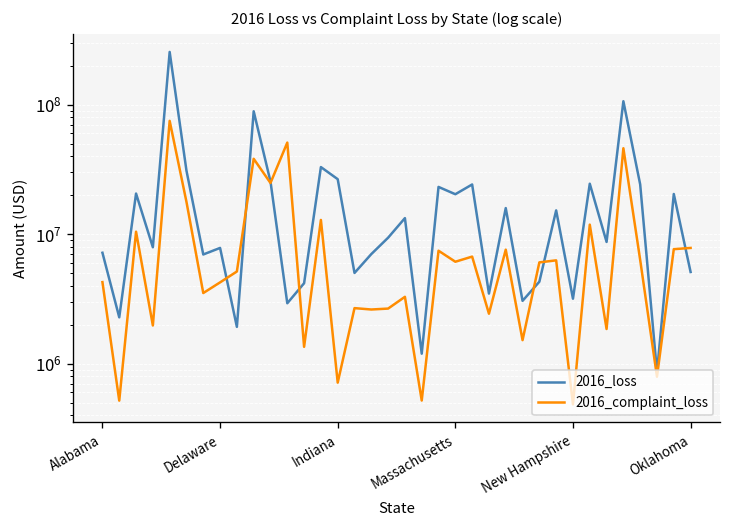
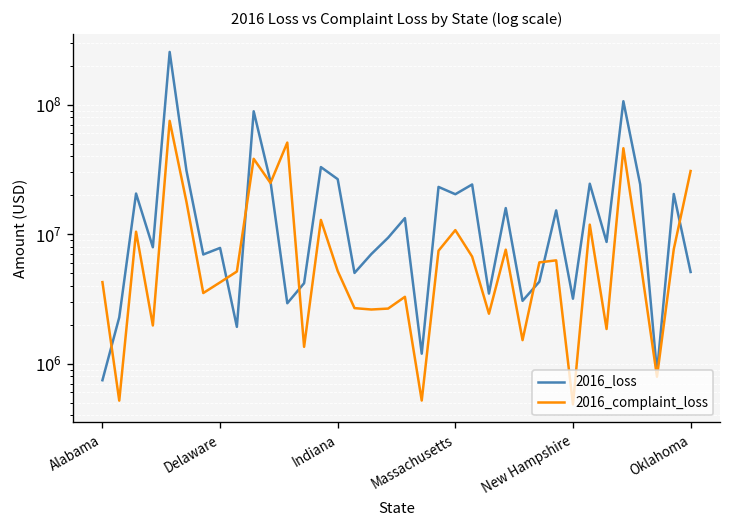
  {
    "2016_loss": {
-     "Alabama": 7000000,
+     "Alabama": 700000,
      "Delaware": 8000000,
      "Indiana": 27000000,
      "Massachusetts": 20000000,
      "New Hampshire": 3200000,
      "Oklahoma": 5000000
    },
    "2016_complaint_loss": {
      "Alabama": 4300000,
      "Delaware": 4200000,
-     "Indiana": 700000,
-     "Massachusetts": 6000000,
-     "Oklahoma": 8000000
+     "Indiana": 5000000,
+     "Massachusetts": 11000000,
+     "Oklahoma": 31000000
    }
  }
